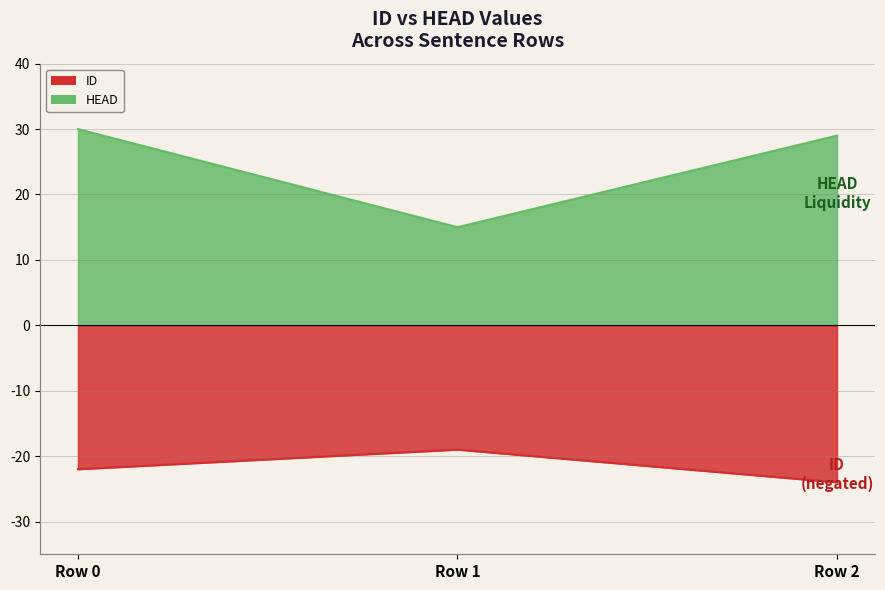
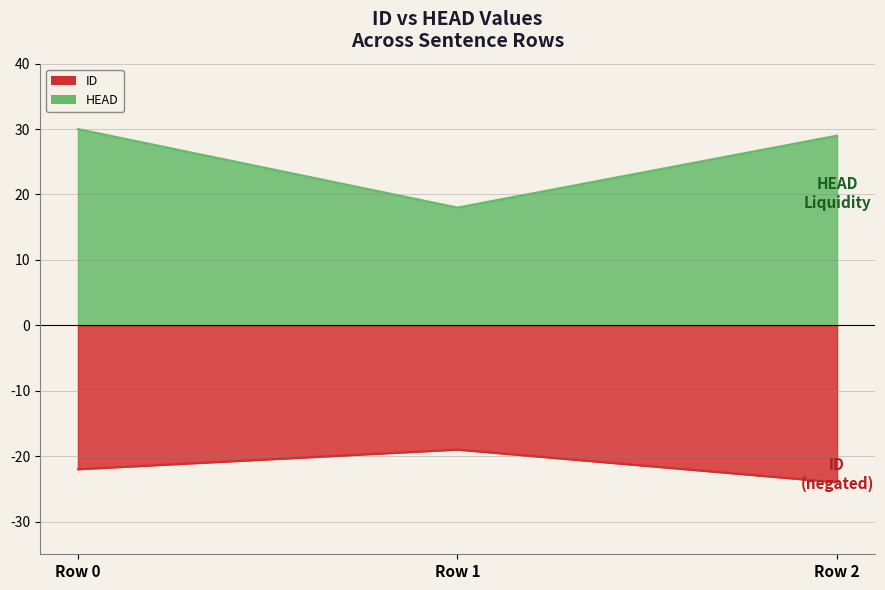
  {
    "HEAD": {
      "Row 0": 30,
-     "Row 1": 15,
+     "Row 1": 18,
      "Row 2": 29
    }
  }
